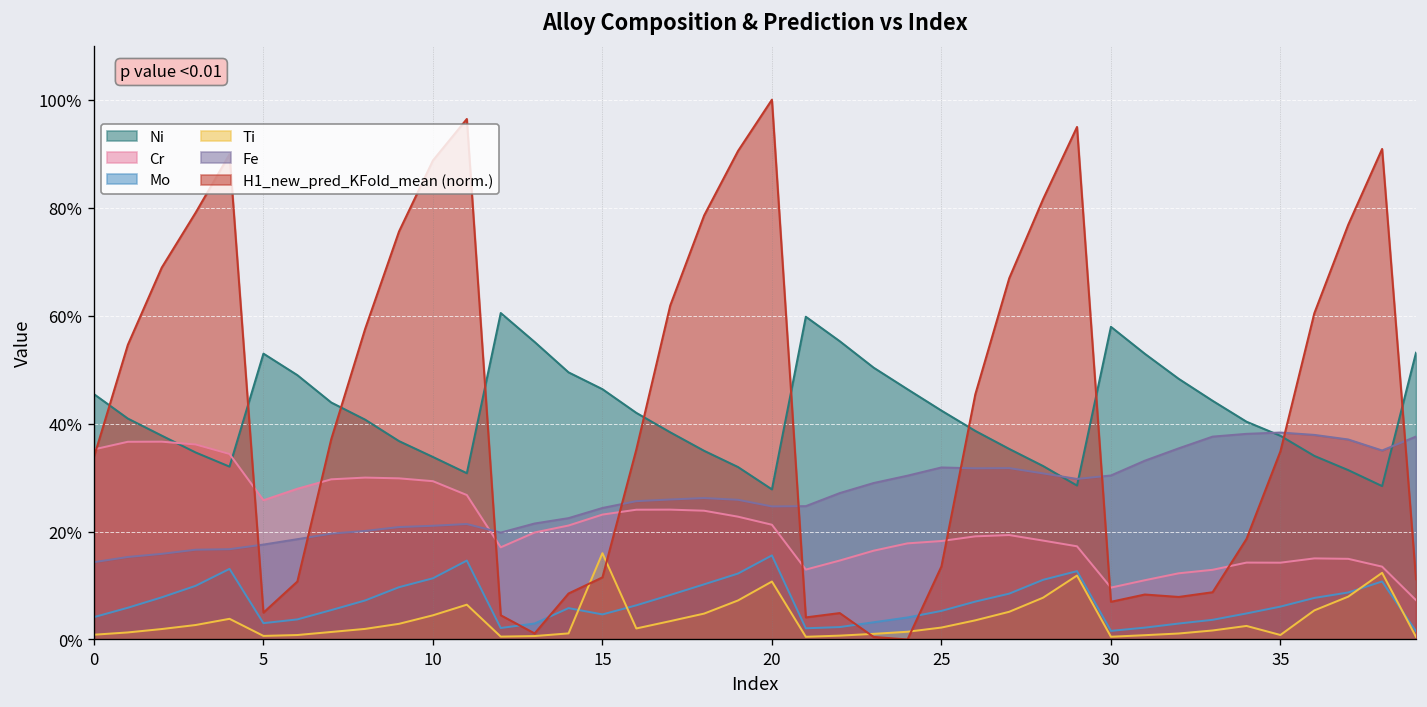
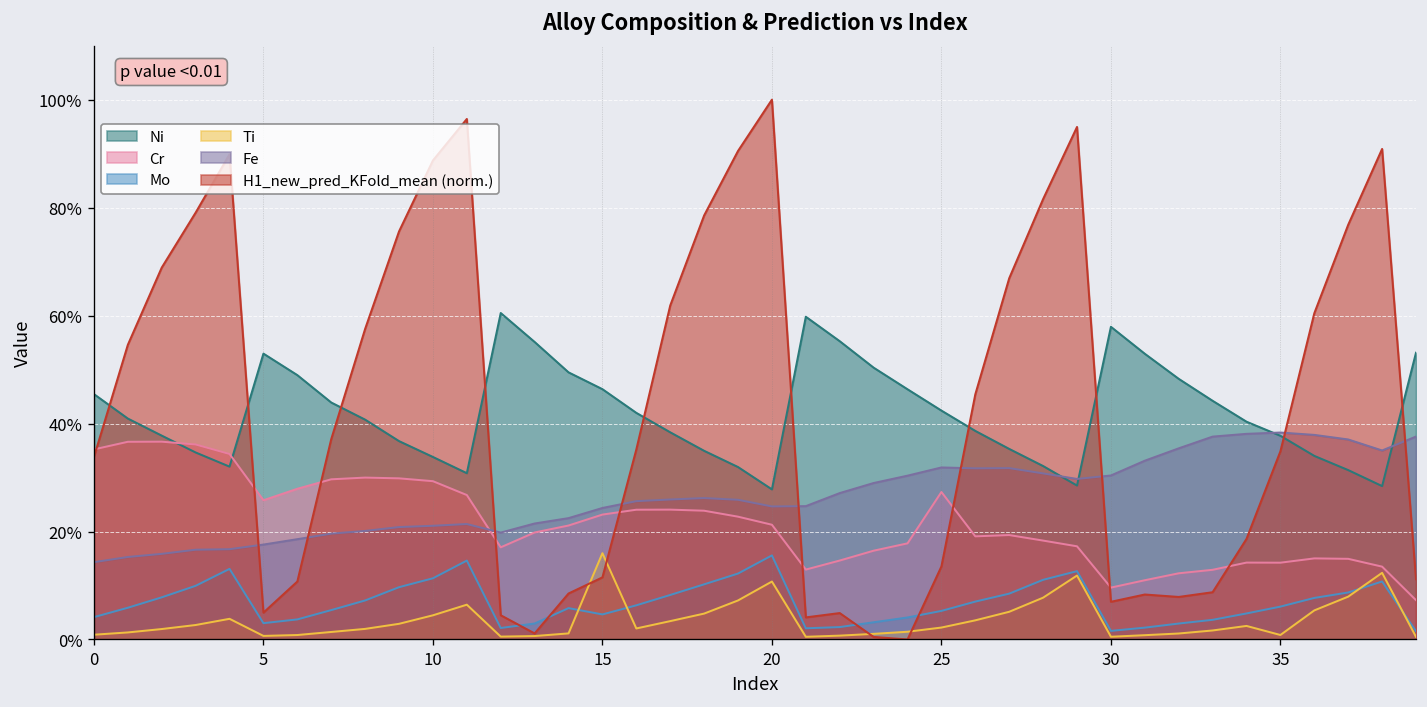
  {
    "Ni": {
      "0": "45%",
      "5": "53%",
      "10": "34%",
      "15": "46%",
      "20": "28%",
      "25": "42%",
      "30": "58%",
      "35": "38%"
    },
    "Cr": {
      "0": "35%",
      "5": "26%",
      "10": "29%",
      "15": "23%",
      "20": "21%",
-     "25": "18%",
+     "25": "27%",
      "30": "10%",
      "35": "14%"
    },
    "Ti": {
      "0": "1%",
      "5": "1%",
      "10": "4%",
      "15": "16%",
      "20": "11%",
      "25": "2%",
      "30": "1%",
      "35": "1%"
    },
    "H1_new_pred_KFold_mean (norm.)": {
      "0": "34%",
      "5": "5%",
      "15": "12%",
      "20": "100%",
      "25": "14%",
      "30": "7%",
      "35": "35%"
    }
  }
